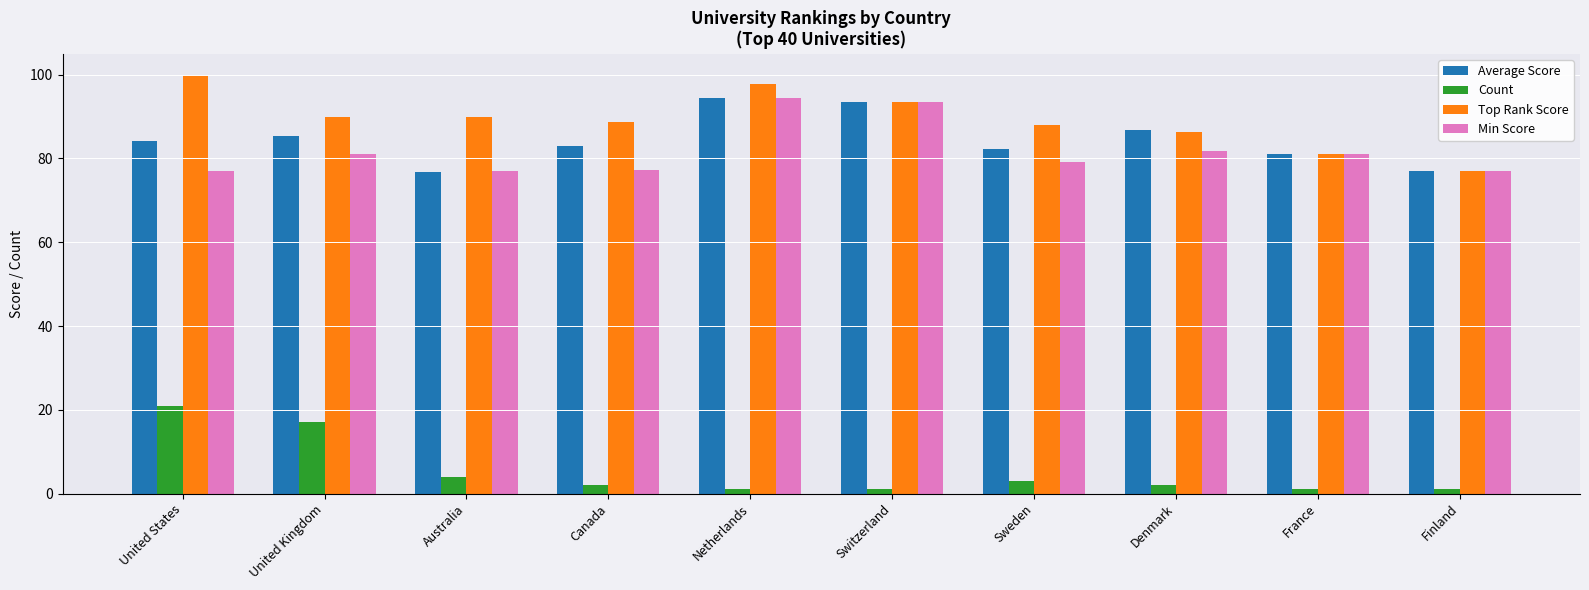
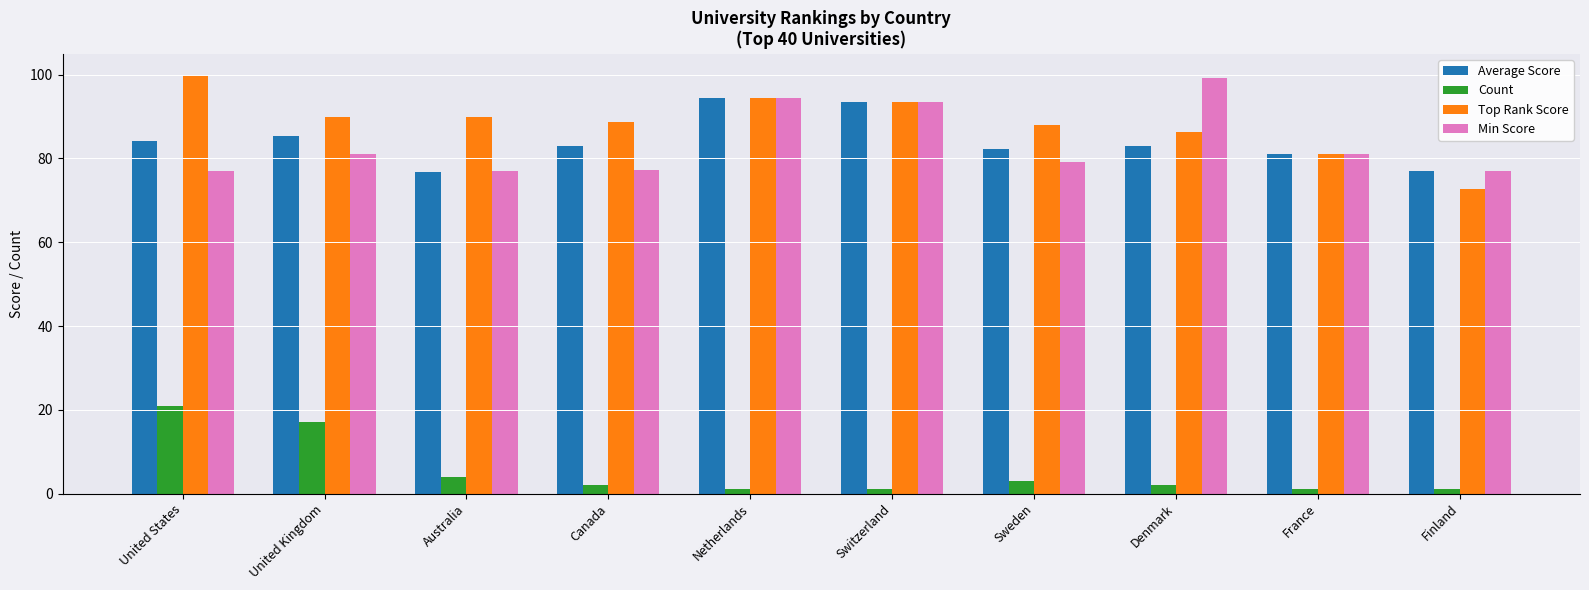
  {
    "Average Score": {
      "United States": 84,
      "United Kingdom": 85,
      "Australia": 77,
      "Canada": 83,
      "Netherlands": 95,
      "Switzerland": 93,
      "Sweden": 82,
-     "Denmark": 87,
+     "Denmark": 83,
      "France": 81,
      "Finland": 77
    },
    "Count": {
      "United States": 21,
      "United Kingdom": 17,
      "Australia": 4,
      "Canada": 2,
      "Netherlands": 1,
      "Switzerland": 1,
      "Sweden": 3,
      "Denmark": 2,
      "France": 1,
      "Finland": 1
    },
    "Top Rank Score": {
      "United States": 100,
      "United Kingdom": 90,
      "Australia": 90,
      "Canada": 89,
-     "Netherlands": 98,
+     "Netherlands": 95,
      "Switzerland": 93,
      "Sweden": 88,
      "Denmark": 86,
      "France": 81,
-     "Finland": 77
+     "Finland": 73
    },
    "Min Score": {
      "United States": 77,
      "United Kingdom": 81,
      "Australia": 77,
      "Canada": 77,
      "Netherlands": 95,
      "Switzerland": 93,
      "Sweden": 79,
-     "Denmark": 82,
+     "Denmark": 99,
      "France": 81,
      "Finland": 77
    }
  }
